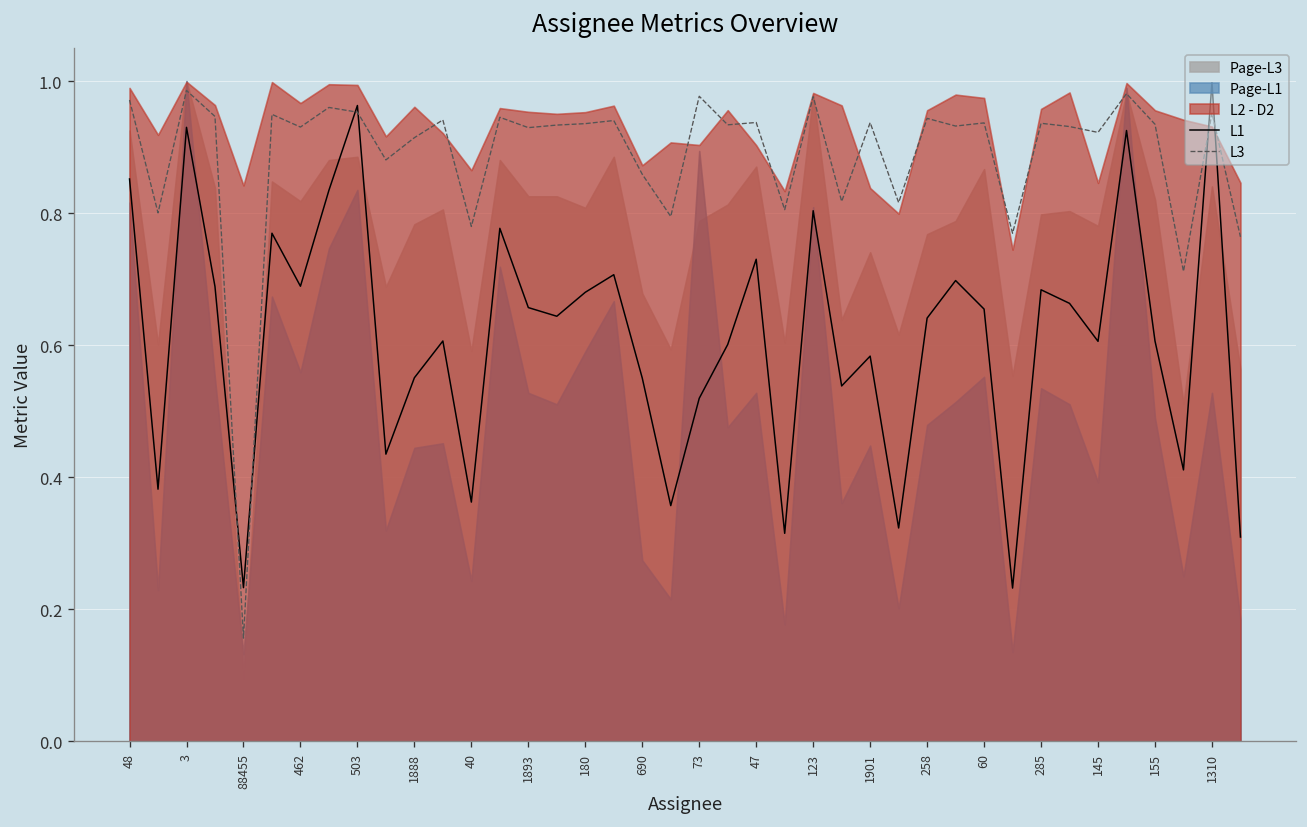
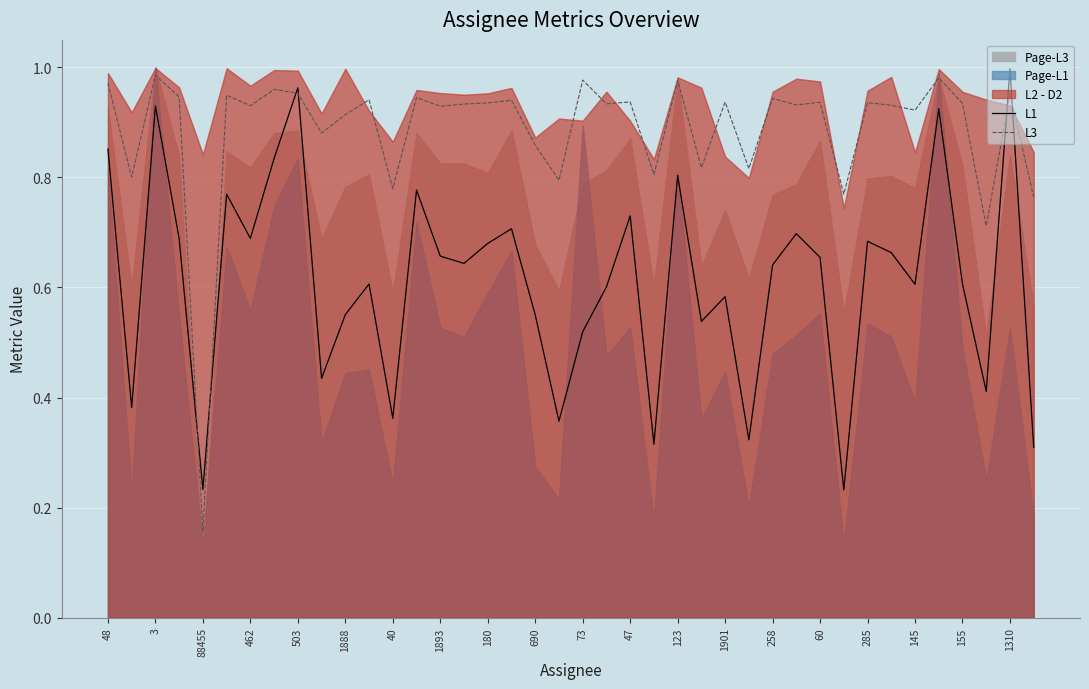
  {
    "L1": {
      "48": 0.85,
      "3": 0.93,
      "88455": 0.23,
      "462": 0.69,
      "503": 0.96,
      "1888": 0.55,
      "40": 0.36,
      "1893": 0.66,
      "180": 0.68,
      "690": 0.55,
      "73": 0.52,
      "47": 0.73,
      "123": 0.80,
      "1901": 0.58,
      "258": 0.64,
      "60": 0.65,
      "285": 0.68,
      "145": 0.61,
      "155": 0.61
    },
    "Page-L3": {
      "48": 0.93,
      "88455": 0.09,
      "462": 0.82,
      "503": 0.89,
      "1888": 0.78,
      "40": 0.59,
      "1893": 0.83,
      "180": 0.81,
      "690": 0.68,
      "73": 0.79,
      "47": 0.87,
      "1901": 0.74,
      "258": 0.77,
      "60": 0.87,
      "285": 0.80,
      "145": 0.78,
      "155": 0.82,
      "1310": 0.84
    },
    "L3": {
      "48": 0.97,
      "3": 0.99,
      "88455": 0.16,
      "462": 0.93,
      "503": 0.95,
      "1888": 0.91,
      "40": 0.78,
      "1893": 0.93,
      "180": 0.94,
      "690": 0.86,
      "73": 0.98,
      "47": 0.94,
      "1901": 0.94,
      "258": 0.94,
      "60": 0.94,
      "285": 0.94,
      "145": 0.92,
      "155": 0.93
    },
    "Page-L1": {
      "48": 0.82,
      "88455": 0.13,
      "462": 0.56,
      "503": 0.84,
      "1888": 0.44,
      "40": 0.24,
      "1893": 0.53,
      "180": 0.59,
      "690": 0.27,
      "73": 0.89,
      "47": 0.53,
      "123": 0.81,
      "1901": 0.45,
      "258": 0.48,
      "60": 0.55,
      "285": 0.53,
      "145": 0.39,
      "155": 0.49,
      "1310": 0.53
    },
    "L2 - D2": {
      "48": 0.99,
      "88455": 0.84,
      "462": 0.97,
      "503": 0.99,
-     "1888": 0.96,
+     "1888": 1.00,
      "40": 0.86,
      "1893": 0.95,
      "180": 0.95,
      "690": 0.87,
      "73": 0.90,
      "47": 0.90,
      "1901": 0.84,
      "258": 0.96,
      "60": 0.97,
      "285": 0.96,
      "145": 0.85,
      "155": 0.96
    }
  }
